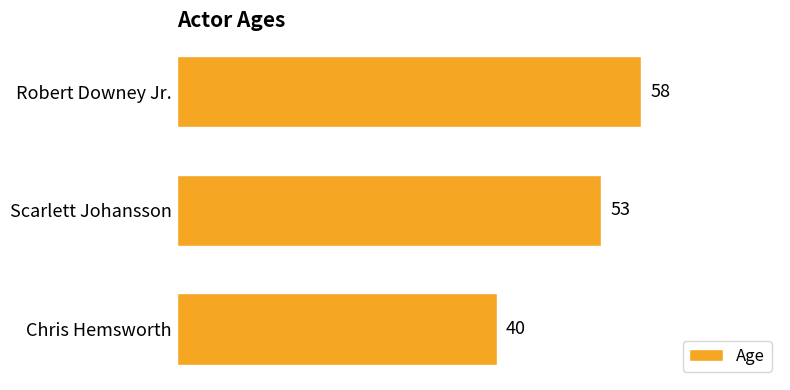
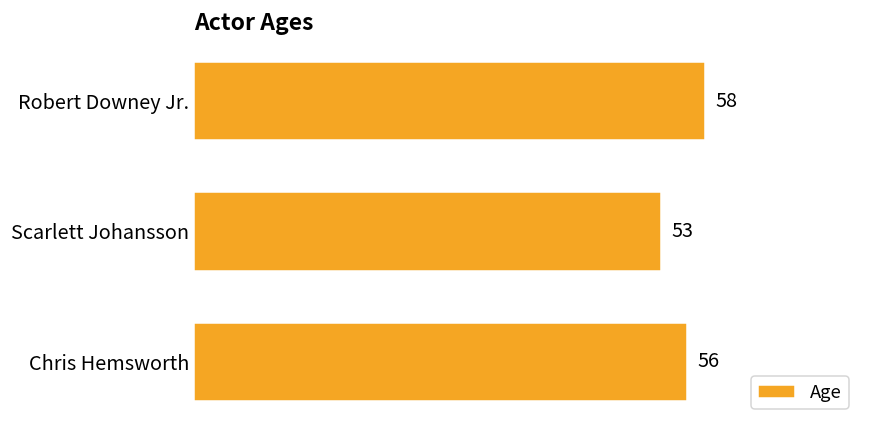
  {
    "Robert Downey Jr.": 58,
    "Scarlett Johansson": 53,
-   "Chris Hemsworth": 40
+   "Chris Hemsworth": 56
  }
